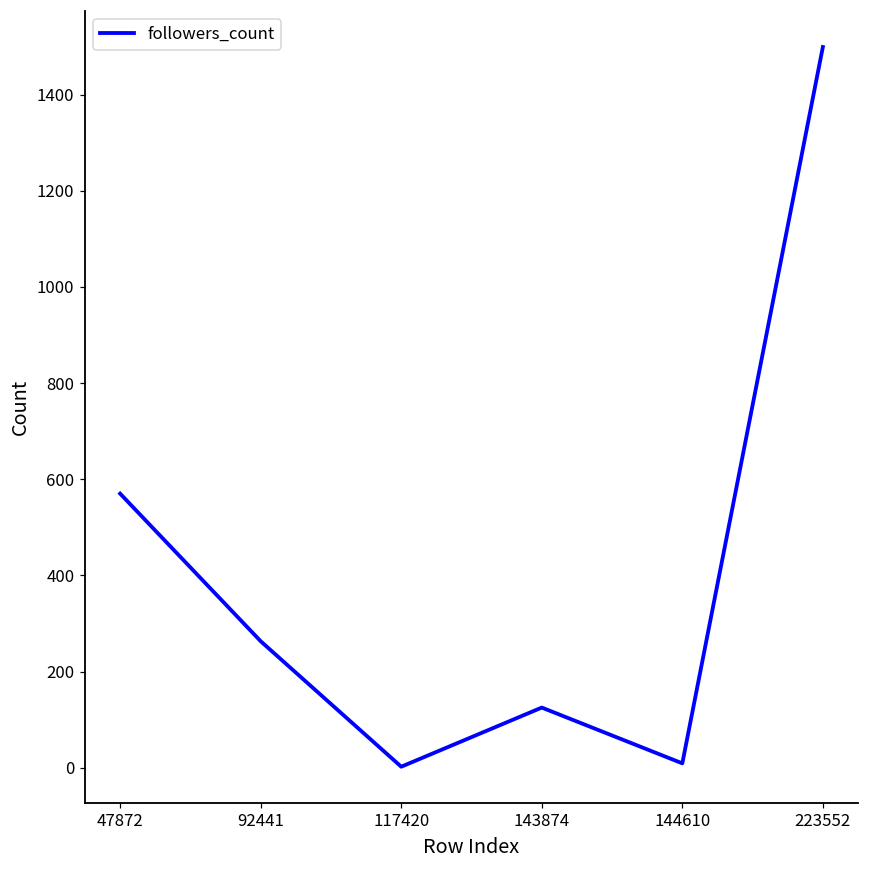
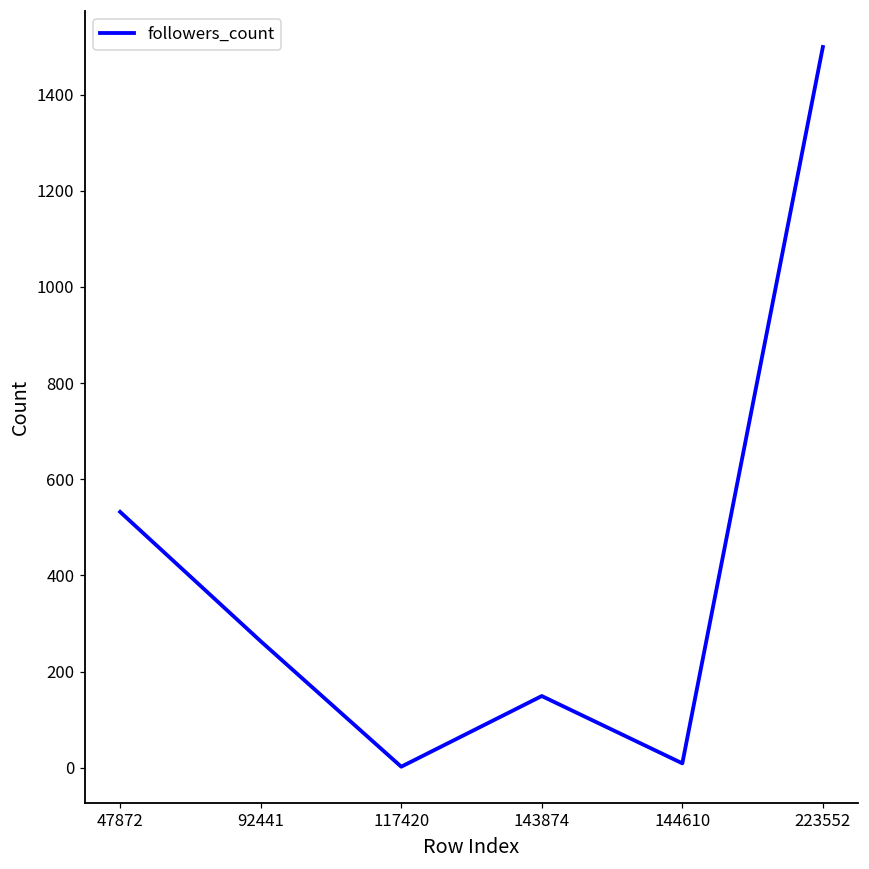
  {
-   "47872": 570,
+   "47872": 530,
    "92441": 260,
    "117420": 0,
-   "143874": 130,
+   "143874": 150,
    "144610": 10,
    "223552": 1500
  }
